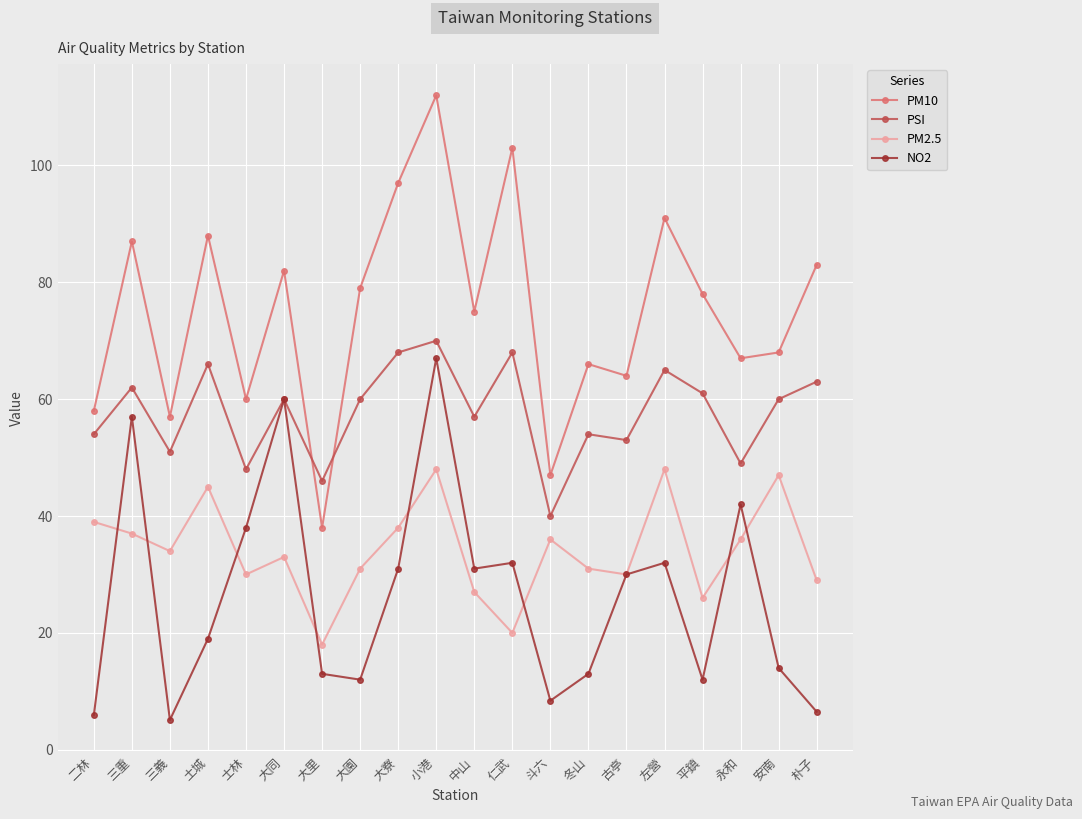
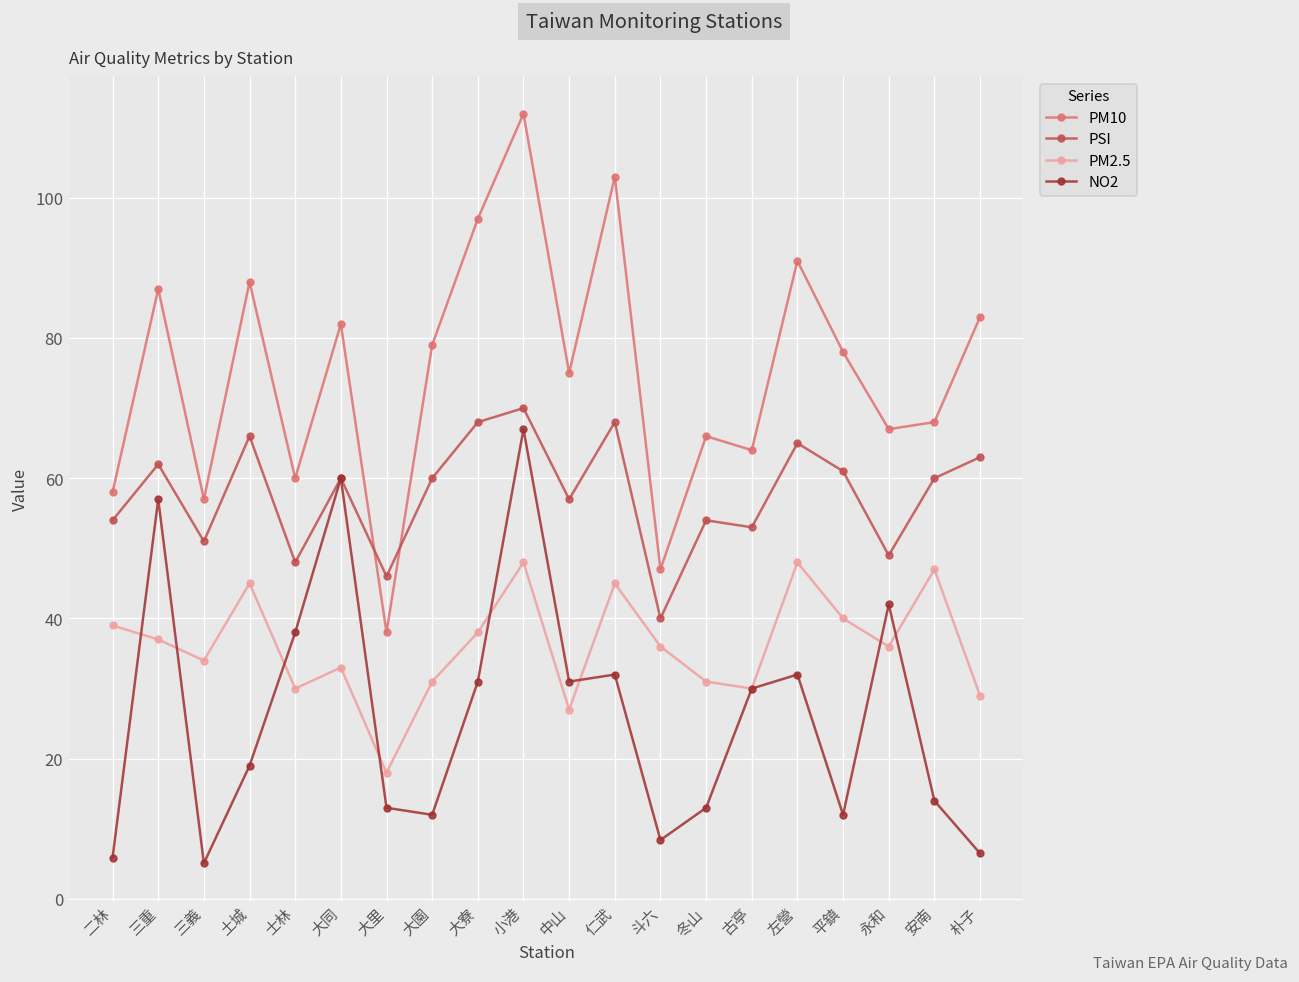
  {
    "PM2.5": {
      "二林": 39,
      "三重": 37,
      "三義": 34,
      "土城": 45,
      "士林": 30,
      "大同": 33,
      "大里": 18,
      "大園": 31,
      "大寮": 38,
      "小港": 48,
      "中山": 27,
-     "仁武": 20,
+     "仁武": 45,
      "斗六": 36,
      "冬山": 31,
      "左營": 48,
-     "平鎮": 26,
+     "平鎮": 40,
      "永和": 36,
      "安南": 47,
      "朴子": 29
    }
  }
